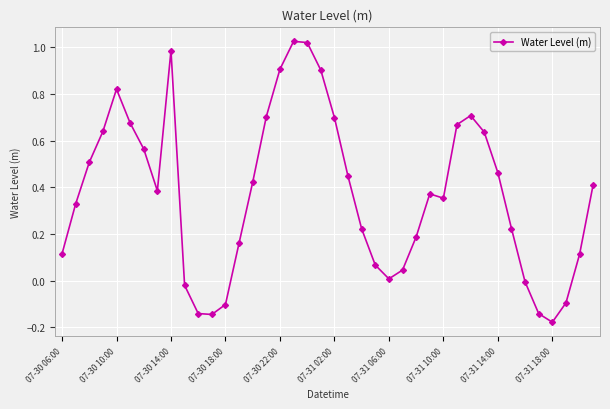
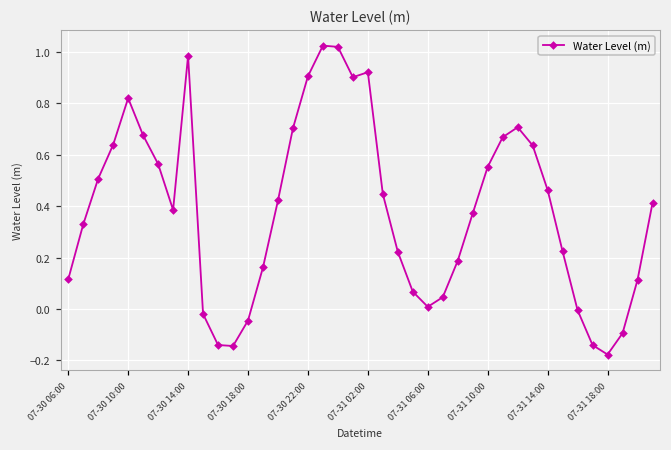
  {
    "07-30 06:00": 0.12,
    "07-30 10:00": 0.82,
    "07-30 14:00": 0.99,
-   "07-30 18:00": -0.10,
+   "07-30 18:00": -0.05,
    "07-30 22:00": 0.91,
-   "07-31 02:00": 0.70,
+   "07-31 02:00": 0.92,
    "07-31 06:00": 0.01,
-   "07-31 10:00": 0.35,
+   "07-31 10:00": 0.55,
    "07-31 14:00": 0.46,
    "07-31 18:00": -0.18
  }
